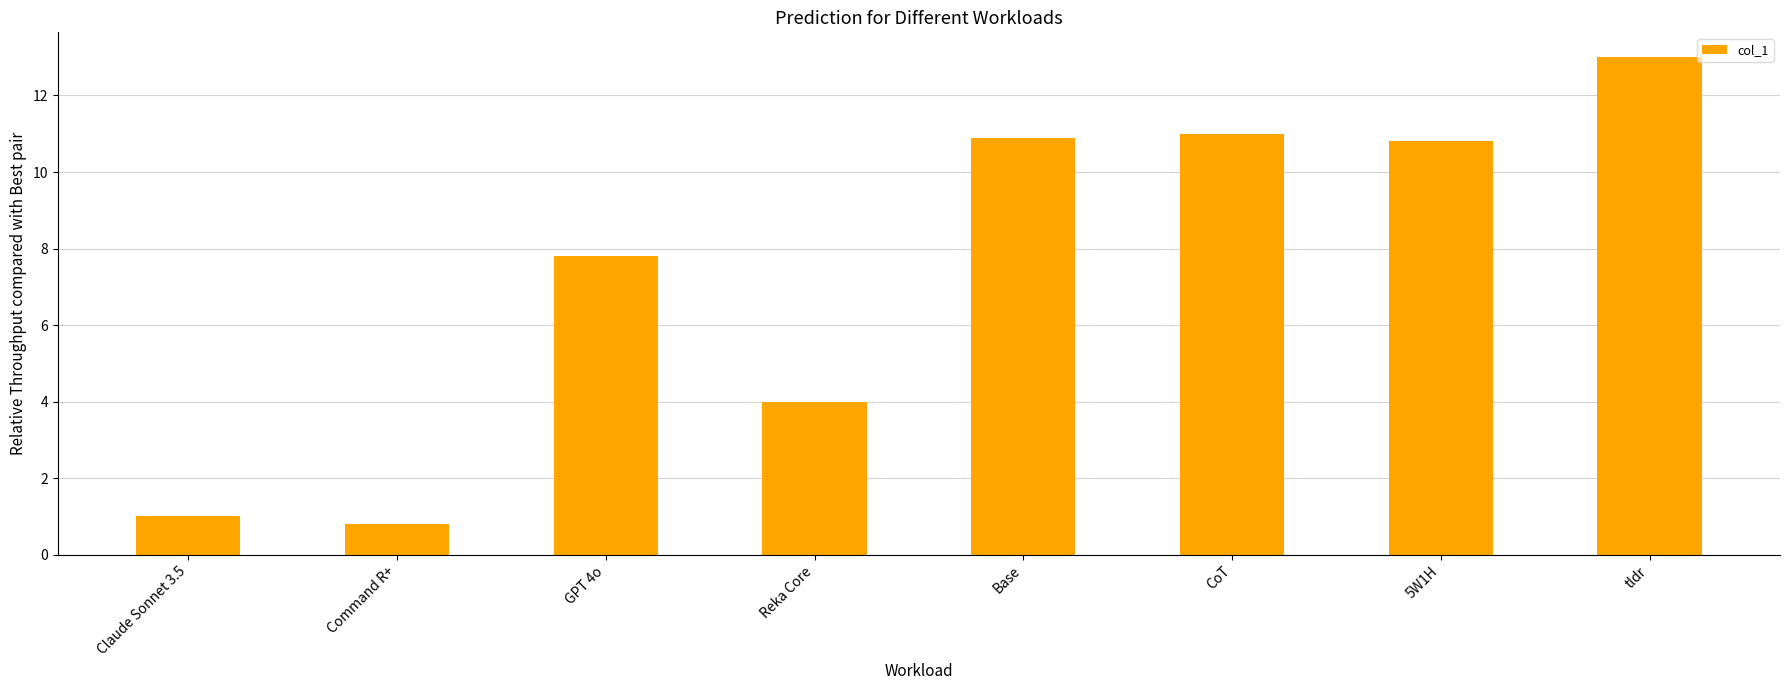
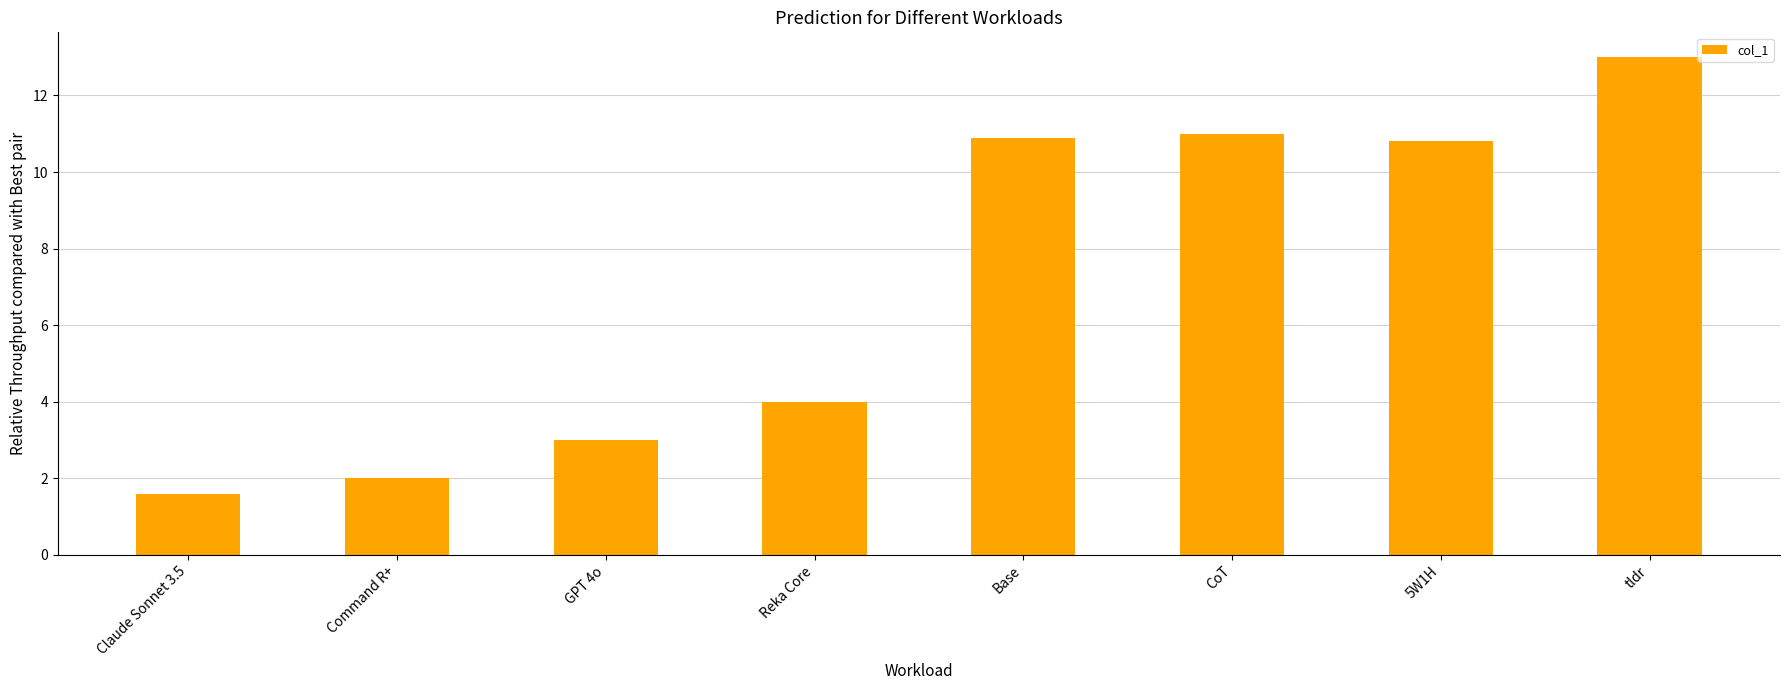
  {
-   "Claude Sonnet 3.5": 1.0,
-   "Command R+": 0.8,
-   "GPT 4o": 7.8,
+   "Claude Sonnet 3.5": 1.6,
+   "Command R+": 2.0,
+   "GPT 4o": 3.0,
    "Reka Core": 4.0,
    "Base": 10.9,
    "CoT": 11.0,
    "5W1H": 10.8,
    "tldr": 13.0
  }
